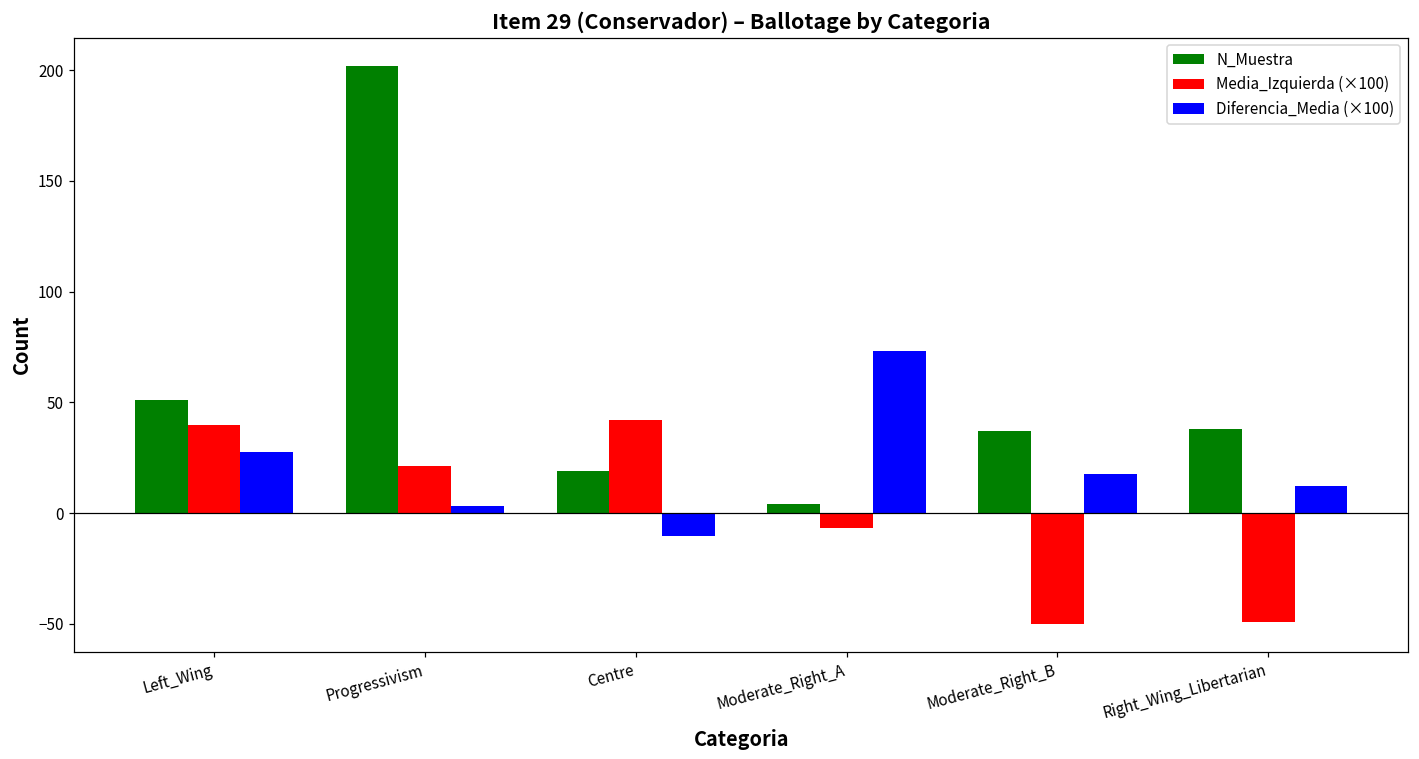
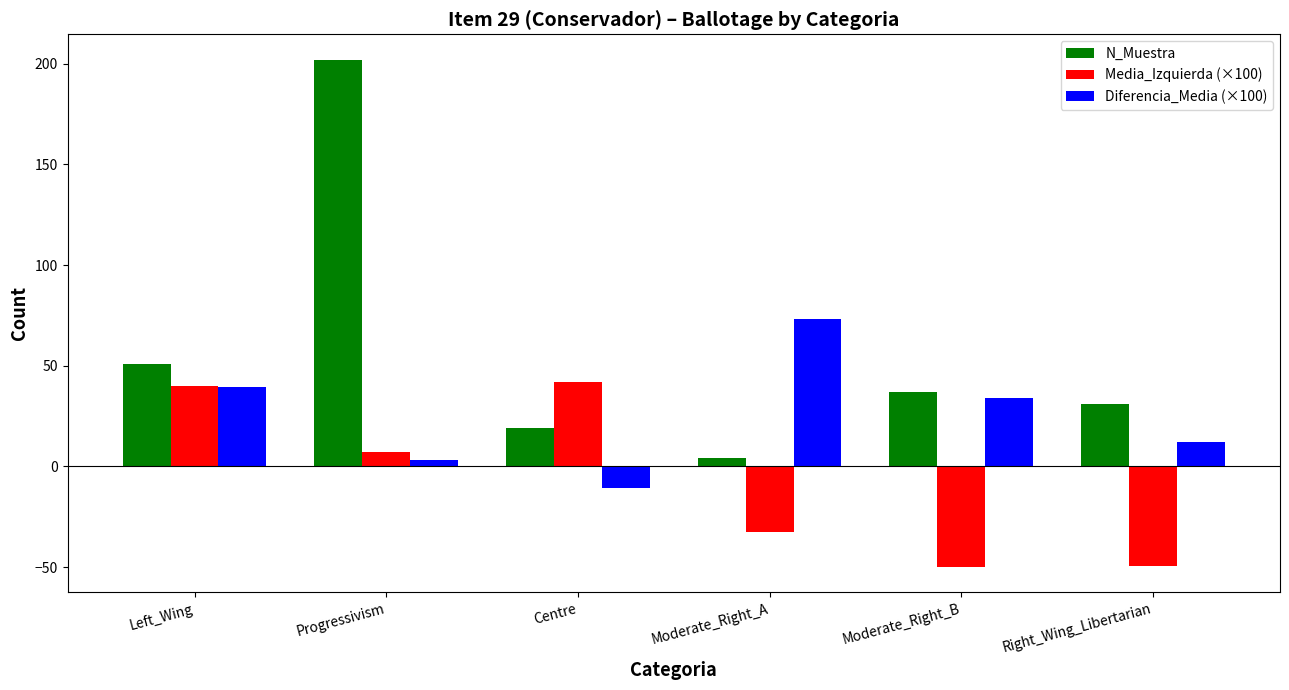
  {
    "N_Muestra": {
      "Left_Wing": 51,
      "Progressivism": 202,
      "Centre": 19,
      "Moderate_Right_A": 4,
      "Moderate_Right_B": 37,
-     "Right_Wing_Libertarian": 38
+     "Right_Wing_Libertarian": 31
    },
    "Media_Izquierda (×100)": {
      "Left_Wing": 40,
-     "Progressivism": 21,
+     "Progressivism": 7,
      "Centre": 42,
-     "Moderate_Right_A": -7,
+     "Moderate_Right_A": -33,
      "Moderate_Right_B": -50,
      "Right_Wing_Libertarian": -49
    },
    "Diferencia_Media (×100)": {
-     "Left_Wing": 27,
+     "Left_Wing": 39,
      "Progressivism": 3,
      "Centre": -11,
      "Moderate_Right_A": 73,
-     "Moderate_Right_B": 18,
+     "Moderate_Right_B": 34,
      "Right_Wing_Libertarian": 12
    }
  }
